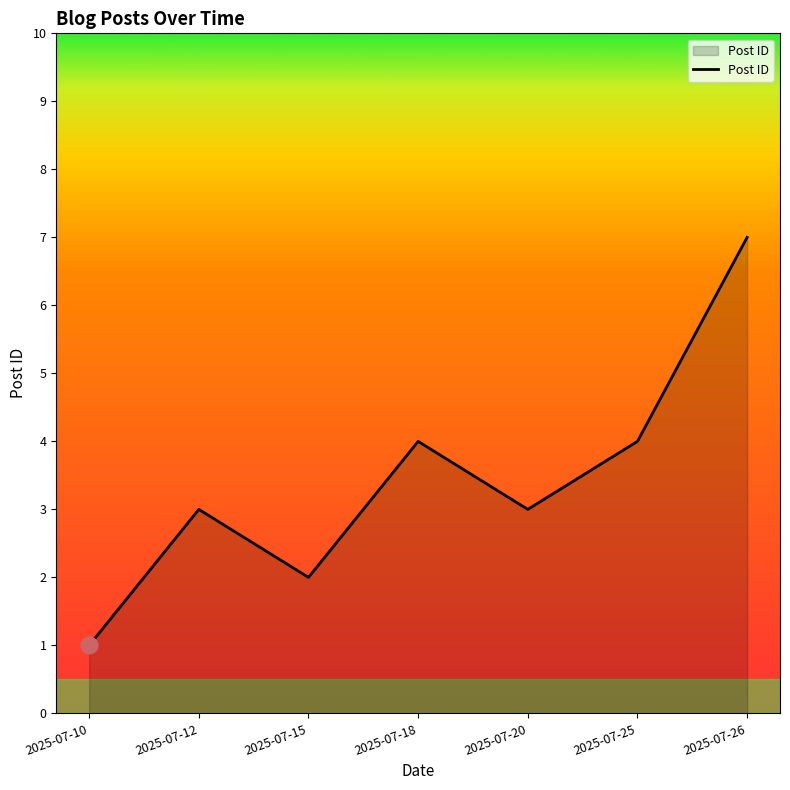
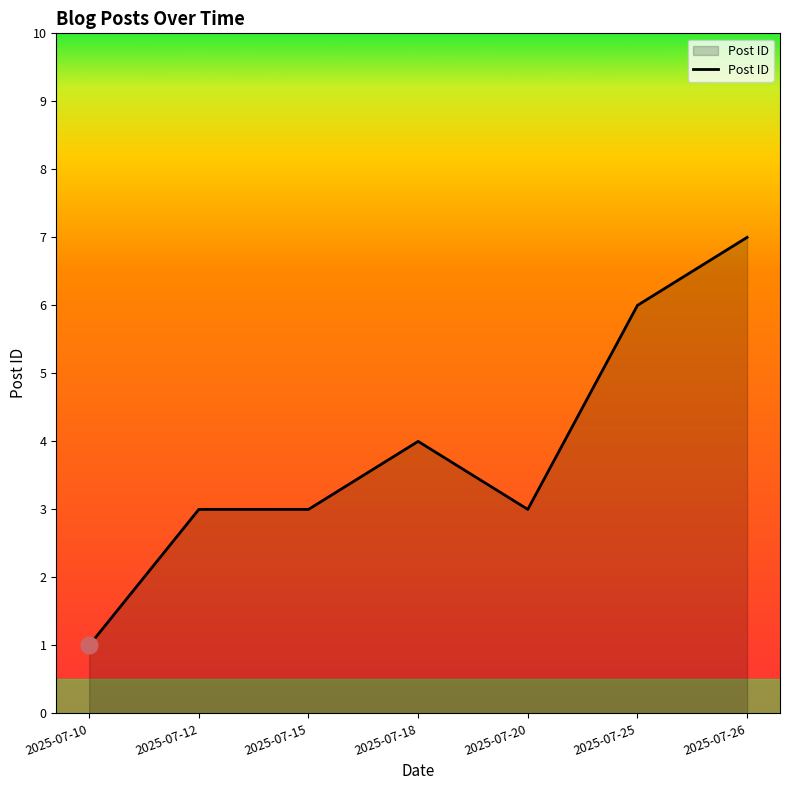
  {
    "Post ID": {
      "2025-07-12": 3,
-     "2025-07-15": 2,
+     "2025-07-15": 3,
      "2025-07-18": 4,
      "2025-07-20": 3,
-     "2025-07-25": 4,
+     "2025-07-25": 6,
      "2025-07-26": 7
    }
  }
